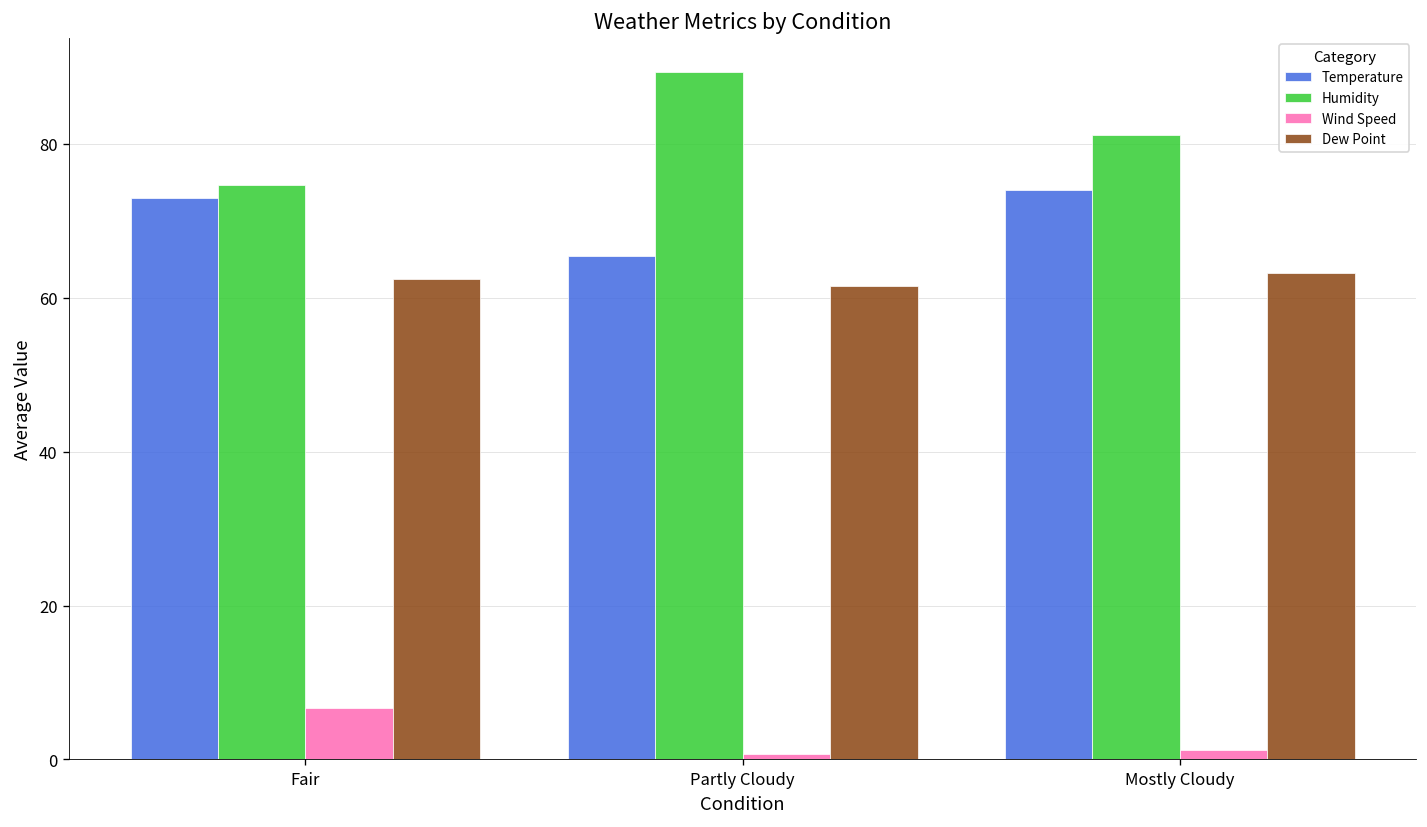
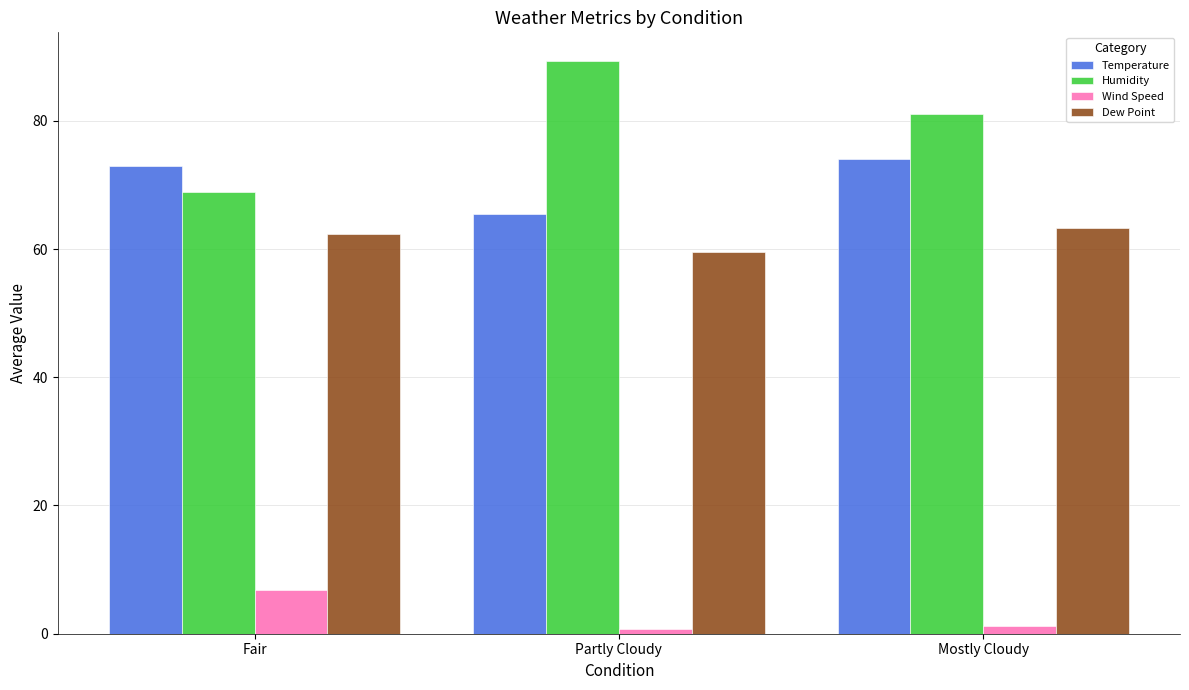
  {
    "Temperature": {
      "Fair": 73,
      "Partly Cloudy": 66,
      "Mostly Cloudy": 74
    },
    "Humidity": {
-     "Fair": 75,
+     "Fair": 69,
      "Partly Cloudy": 89,
      "Mostly Cloudy": 81
    },
    "Wind Speed": {
      "Fair": 7,
      "Partly Cloudy": 1,
      "Mostly Cloudy": 1
    },
    "Dew Point": {
      "Fair": 62,
-     "Partly Cloudy": 62,
+     "Partly Cloudy": 60,
      "Mostly Cloudy": 63
    }
  }
